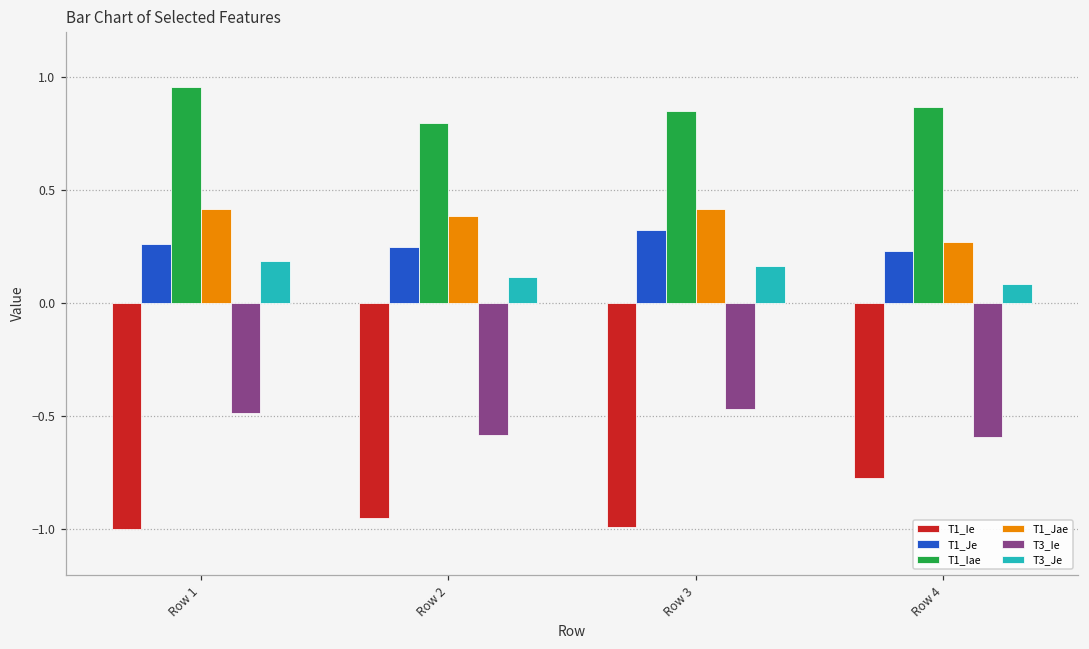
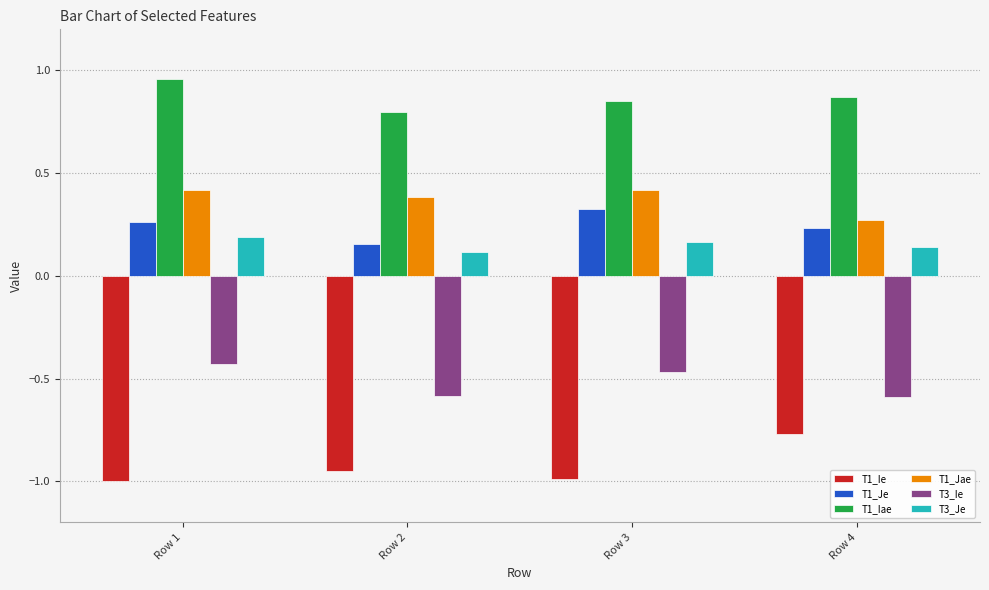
  {
    "T1_Ie": {
      "Row 1": -1.00,
      "Row 2": -0.95,
      "Row 3": -0.99,
      "Row 4": -0.77
    },
    "T1_Je": {
      "Row 1": 0.26,
-     "Row 2": 0.25,
+     "Row 2": 0.16,
      "Row 3": 0.32,
      "Row 4": 0.23
    },
    "T1_Iae": {
      "Row 1": 0.96,
      "Row 2": 0.80,
      "Row 3": 0.85,
      "Row 4": 0.87
    },
    "T1_Jae": {
      "Row 1": 0.42,
      "Row 2": 0.39,
      "Row 3": 0.42,
      "Row 4": 0.27
    },
    "T3_Ie": {
-     "Row 1": -0.49,
+     "Row 1": -0.43,
      "Row 2": -0.58,
      "Row 3": -0.47,
      "Row 4": -0.59
    },
    "T3_Je": {
      "Row 1": 0.19,
      "Row 2": 0.12,
      "Row 3": 0.17,
-     "Row 4": 0.09
+     "Row 4": 0.14
    }
  }
